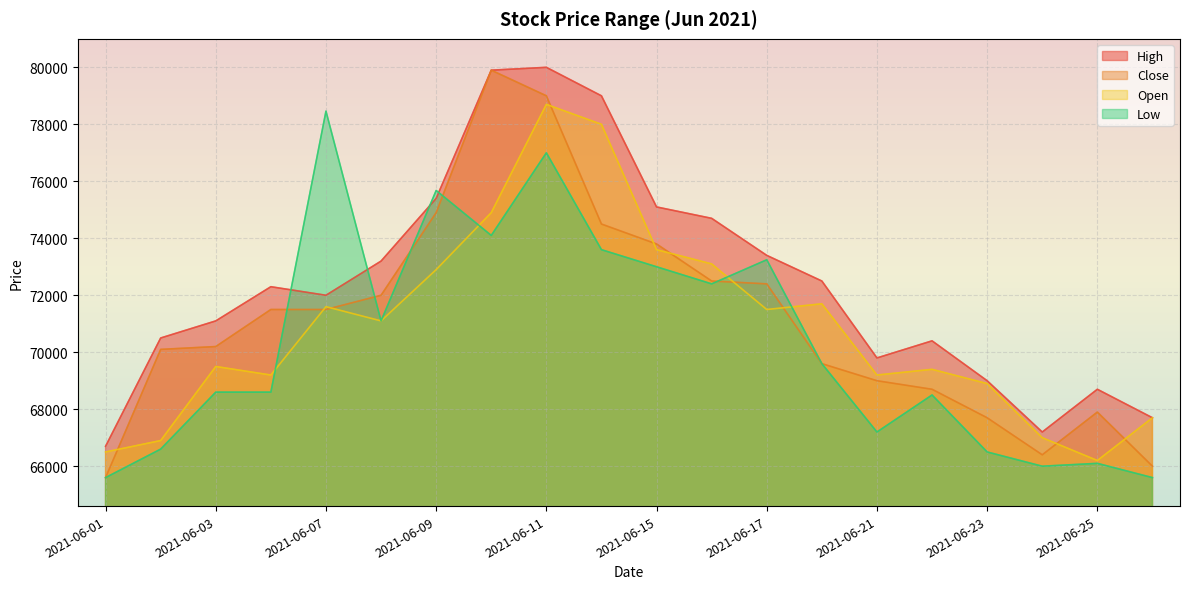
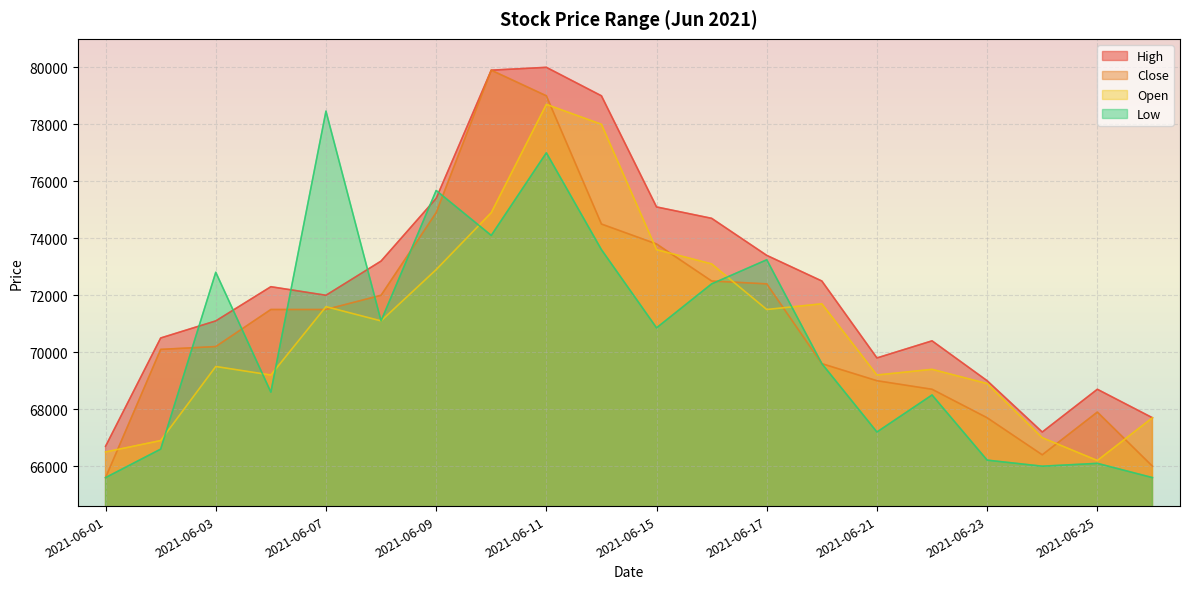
  {
    "Low": {
-     "2021-06-03": 68600,
+     "2021-06-03": 72800,
      "2021-06-07": 78500,
      "2021-06-09": 75700,
      "2021-06-11": 77000,
-     "2021-06-15": 73000,
+     "2021-06-15": 70900,
      "2021-06-17": 73200,
      "2021-06-21": 67200,
-     "2021-06-23": 66500,
+     "2021-06-23": 66200,
      "2021-06-25": 66100
    }
  }
